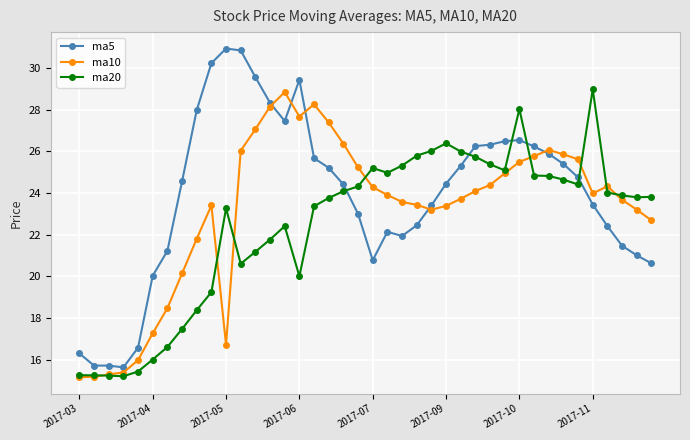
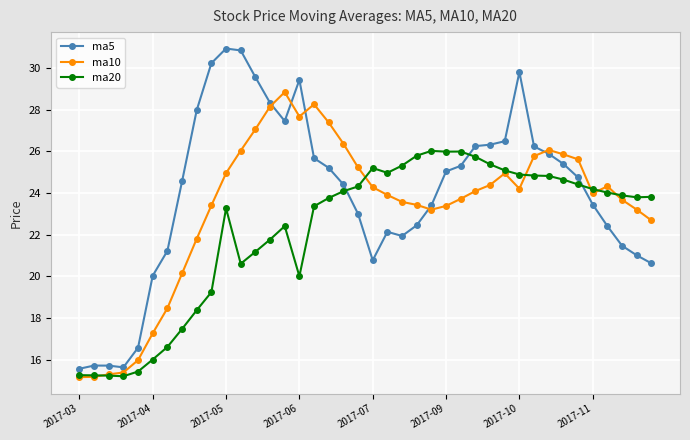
  {
    "ma5": {
-     "2017-03": 16.3,
+     "2017-03": 15.6,
      "2017-04": 20.0,
      "2017-05": 30.9,
      "2017-06": 29.4,
      "2017-07": 20.8,
-     "2017-09": 24.4,
-     "2017-10": 26.5,
+     "2017-09": 25.0,
+     "2017-10": 29.8,
      "2017-11": 23.4
    },
    "ma10": {
      "2017-04": 17.3,
-     "2017-05": 16.7,
+     "2017-05": 25.0,
      "2017-06": 27.7,
      "2017-07": 24.3,
      "2017-09": 23.4,
-     "2017-10": 25.5,
+     "2017-10": 24.2,
      "2017-11": 24.0
    },
    "ma20": {
      "2017-04": 16.0,
      "2017-05": 23.3,
      "2017-06": 20.0,
      "2017-07": 25.2,
-     "2017-09": 26.4,
-     "2017-10": 28.0,
-     "2017-11": 29.0
+     "2017-09": 26.0,
+     "2017-10": 24.9,
+     "2017-11": 24.2
    }
  }
